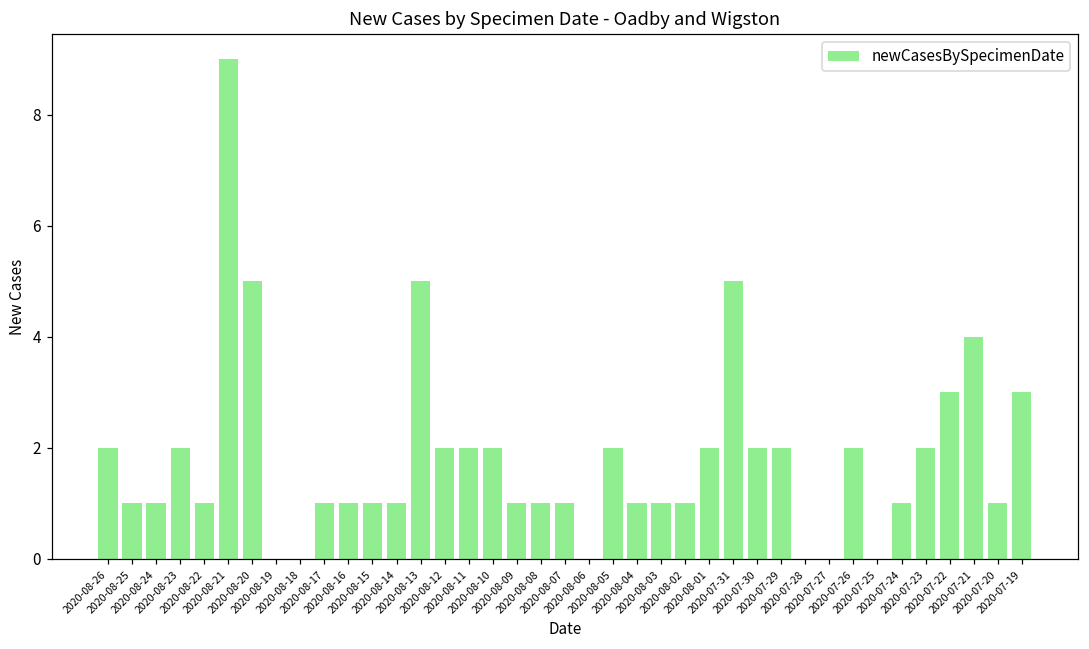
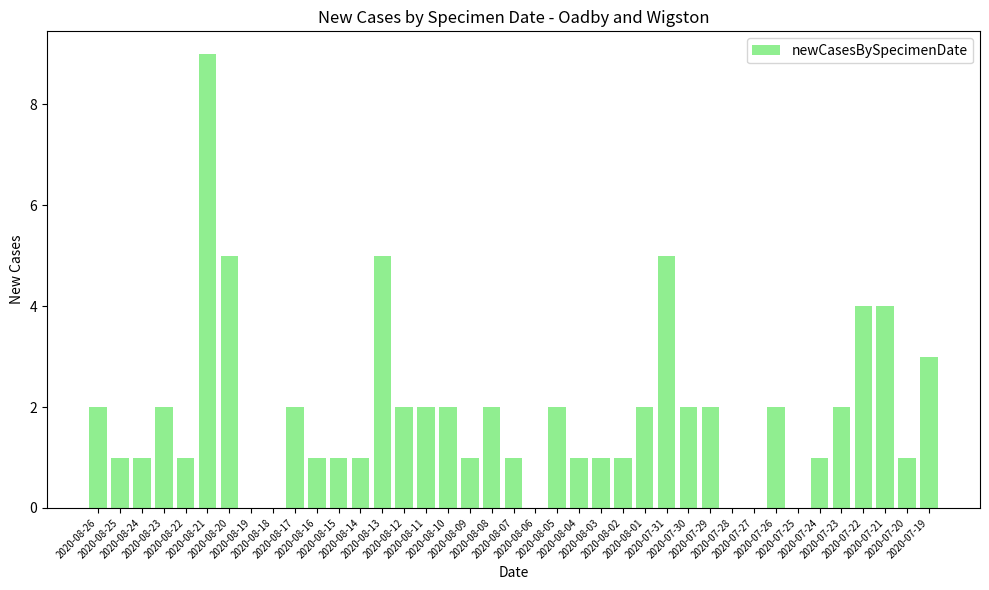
  {
    "2020-08-26": 2,
    "2020-08-25": 1,
    "2020-08-24": 1,
    "2020-08-23": 2,
    "2020-08-22": 1,
    "2020-08-21": 9,
    "2020-08-20": 5,
    "2020-08-19": 0,
    "2020-08-18": 0,
-   "2020-08-17": 1,
+   "2020-08-17": 2,
    "2020-08-16": 1,
    "2020-08-15": 1,
    "2020-08-14": 1,
    "2020-08-13": 5,
    "2020-08-12": 2,
    "2020-08-11": 2,
    "2020-08-10": 2,
    "2020-08-09": 1,
-   "2020-08-08": 1,
+   "2020-08-08": 2,
    "2020-08-07": 1,
    "2020-08-06": 0,
    "2020-08-05": 2,
    "2020-08-04": 1,
    "2020-08-03": 1,
    "2020-08-02": 1,
    "2020-08-01": 2,
    "2020-07-31": 5,
    "2020-07-30": 2,
    "2020-07-29": 2,
    "2020-07-28": 0,
    "2020-07-27": 0,
    "2020-07-26": 2,
    "2020-07-25": 0,
    "2020-07-24": 1,
    "2020-07-23": 2,
-   "2020-07-22": 3,
+   "2020-07-22": 4,
    "2020-07-21": 4,
    "2020-07-20": 1,
    "2020-07-19": 3
  }
